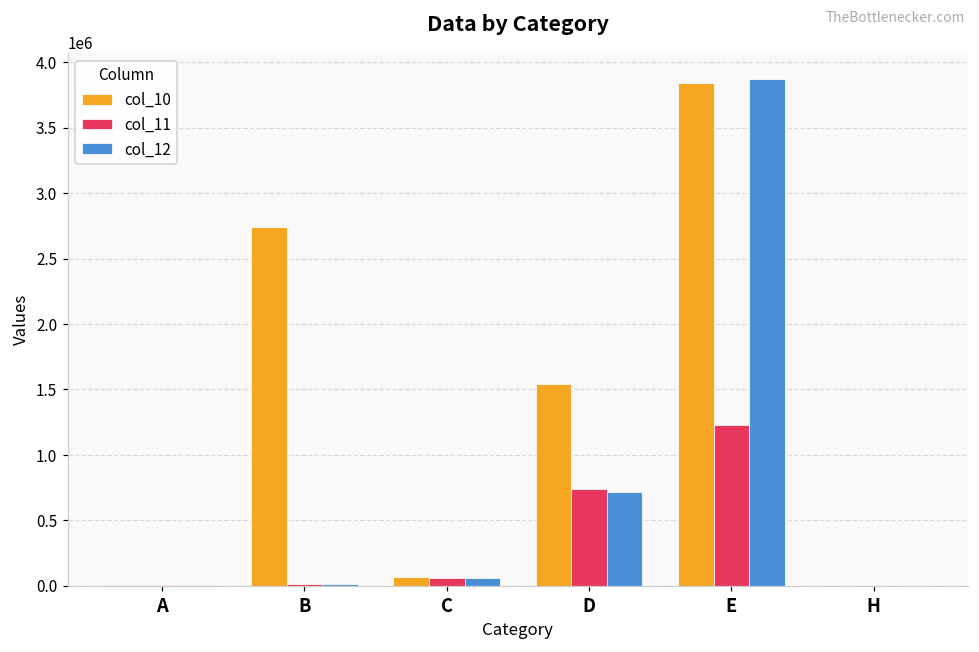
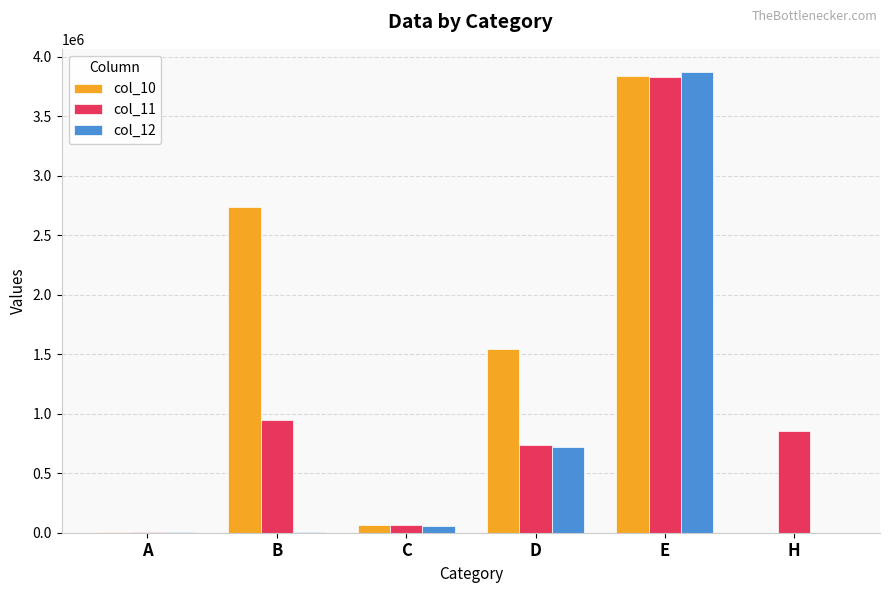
  {
    "col_10": {
      "B": 2740000,
      "C": 70000,
      "D": 1540000,
      "E": 3840000
    },
    "col_11": {
-     "B": 10000,
+     "B": 950000,
      "C": 60000,
      "D": 740000,
-     "E": 1230000,
-     "H": 0
+     "E": 3830000,
+     "H": 860000
    },
    "col_12": {
      "C": 60000,
      "D": 720000,
      "E": 3870000
    }
  }
